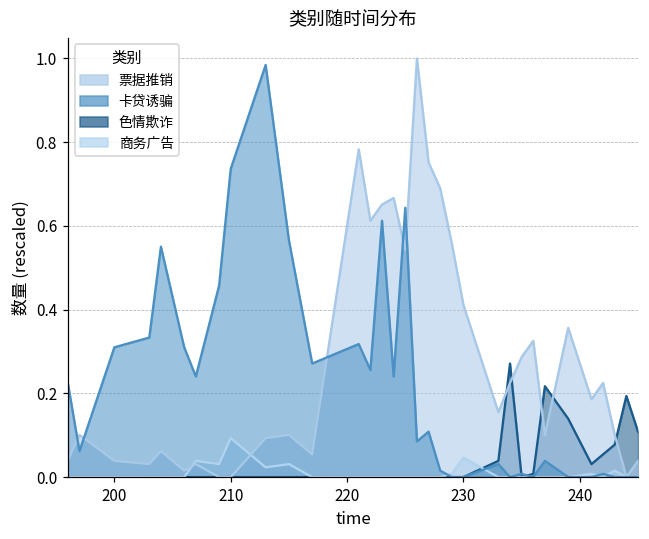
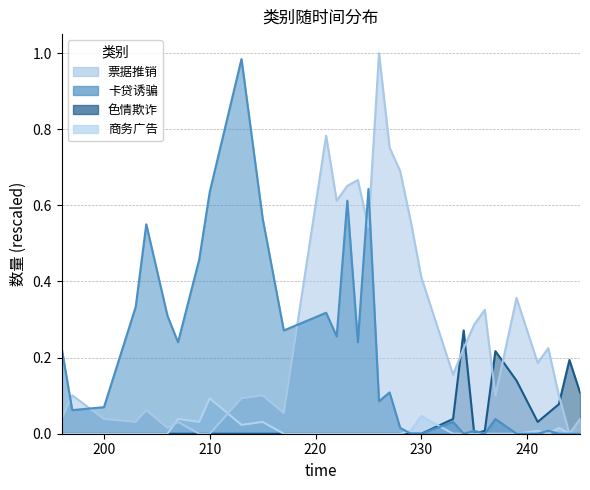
  {
    "卡贷诱骗": {
-     "200": 0.31,
-     "210": 0.74
+     "200": 0.07,
+     "210": 0.64
    }
  }
